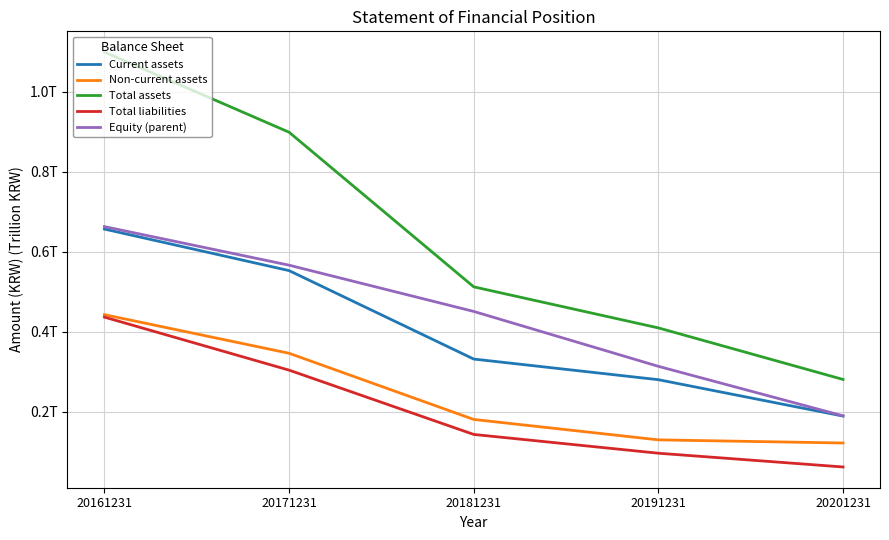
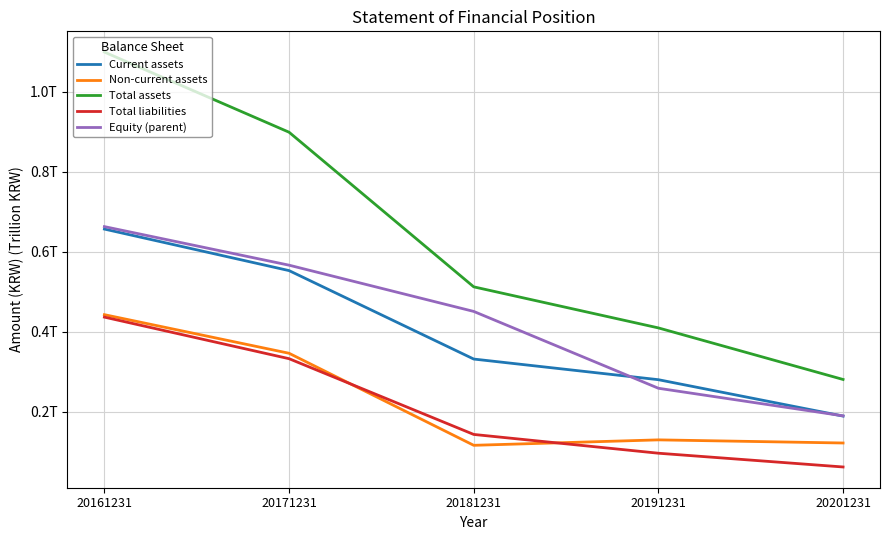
  {
    "Current assets": {
      "20171231": "0.55T",
      "20181231": "0.33T",
      "20191231": "0.28T"
    },
    "Non-current assets": {
      "20171231": "0.35T",
-     "20181231": "0.18T",
+     "20181231": "0.12T",
      "20191231": "0.13T",
      "20201231": "0.12T"
    },
    "Total assets": {
      "20171231": "0.90T",
      "20181231": "0.51T",
      "20191231": "0.41T",
      "20201231": "0.28T"
    },
    "Total liabilities": {
-     "20171231": "0.30T",
+     "20171231": "0.33T",
      "20181231": "0.14T",
      "20191231": "0.10T",
      "20201231": "0.06T"
    },
    "Equity (parent)": {
      "20171231": "0.57T",
      "20181231": "0.45T",
-     "20191231": "0.31T"
+     "20191231": "0.26T"
    }
  }
